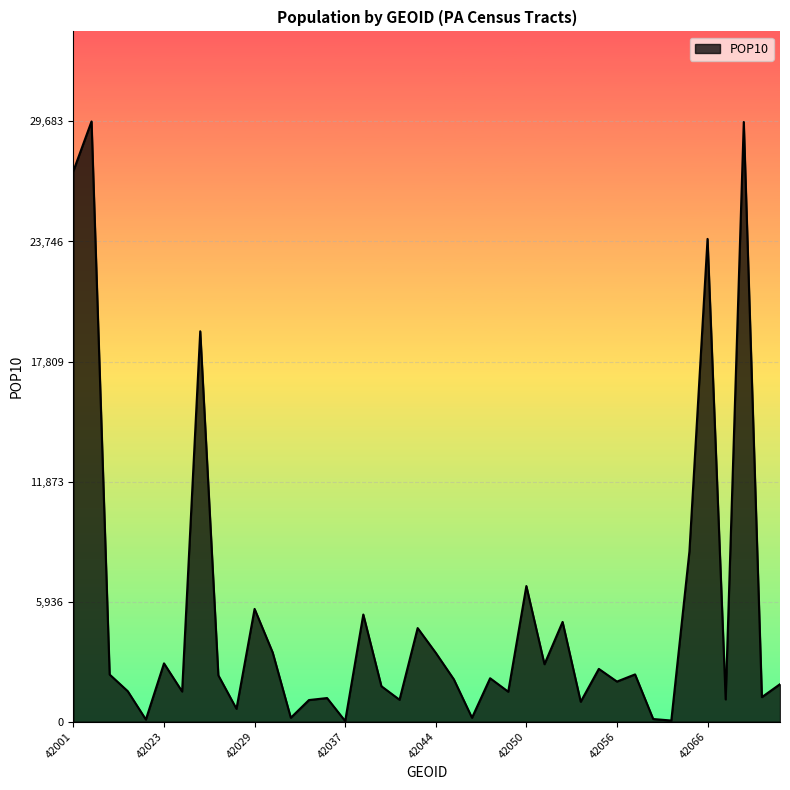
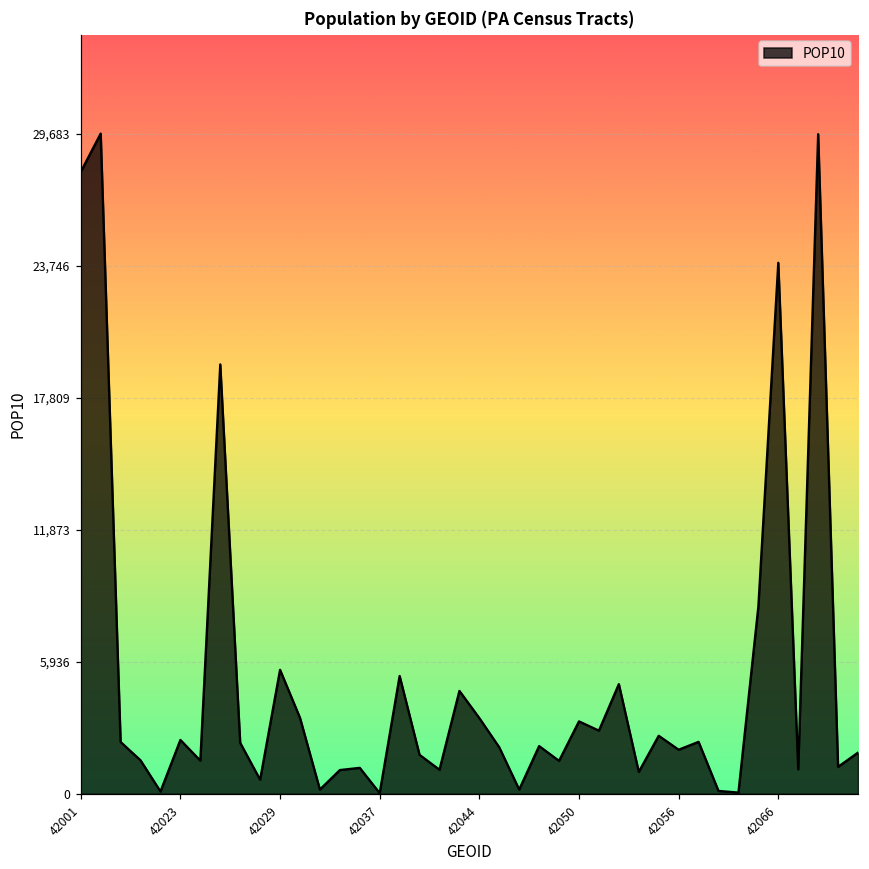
  {
-   "42001": "27,200",
-   "42023": "2,900",
+   "42001": "28,000",
+   "42023": "2,400",
    "42029": "5,600",
    "42037": "0",
    "42044": "3,400",
-   "42050": "6,700",
+   "42050": "3,300",
    "42056": "2,000",
    "42066": "23,900"
  }
